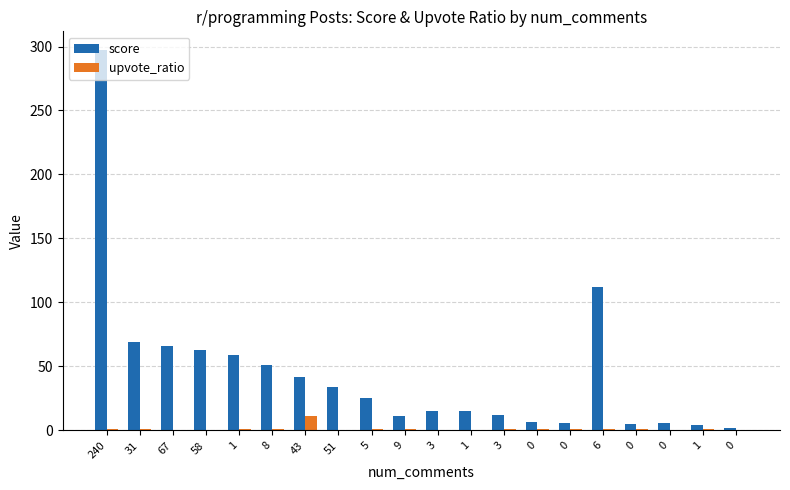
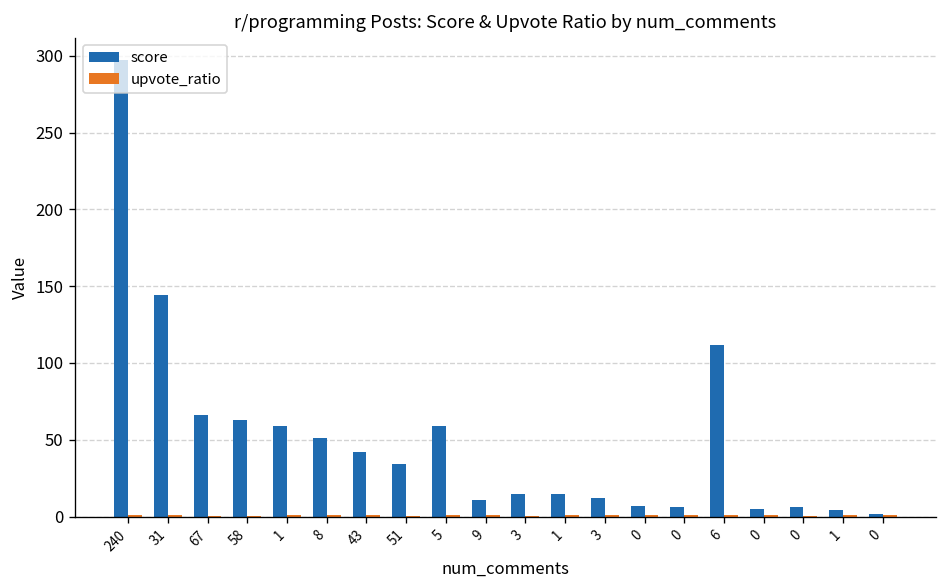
  {
    "score": {
-     "31": 69,
+     "31": 144,
      "67": 66,
      "58": 63,
      "8": 51,
      "43": 42,
      "51": 34,
-     "5": 25,
+     "5": 59,
      "9": 11,
      "6": 112
    },
    "upvote_ratio": {
-     "43": 11
+     "43": 1
    }
  }
